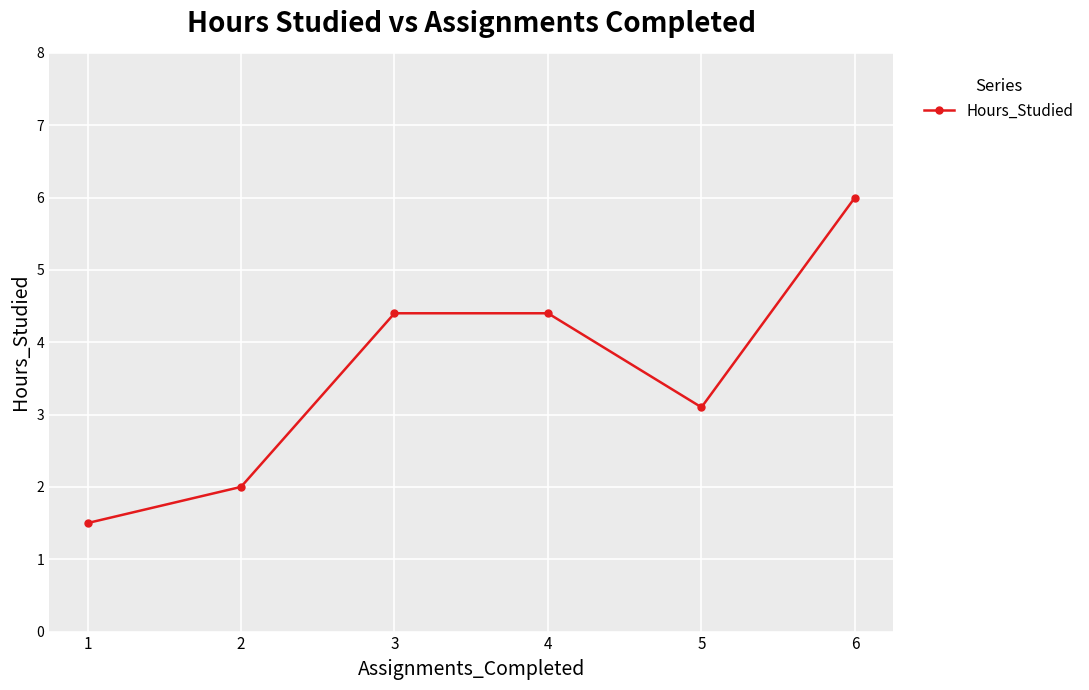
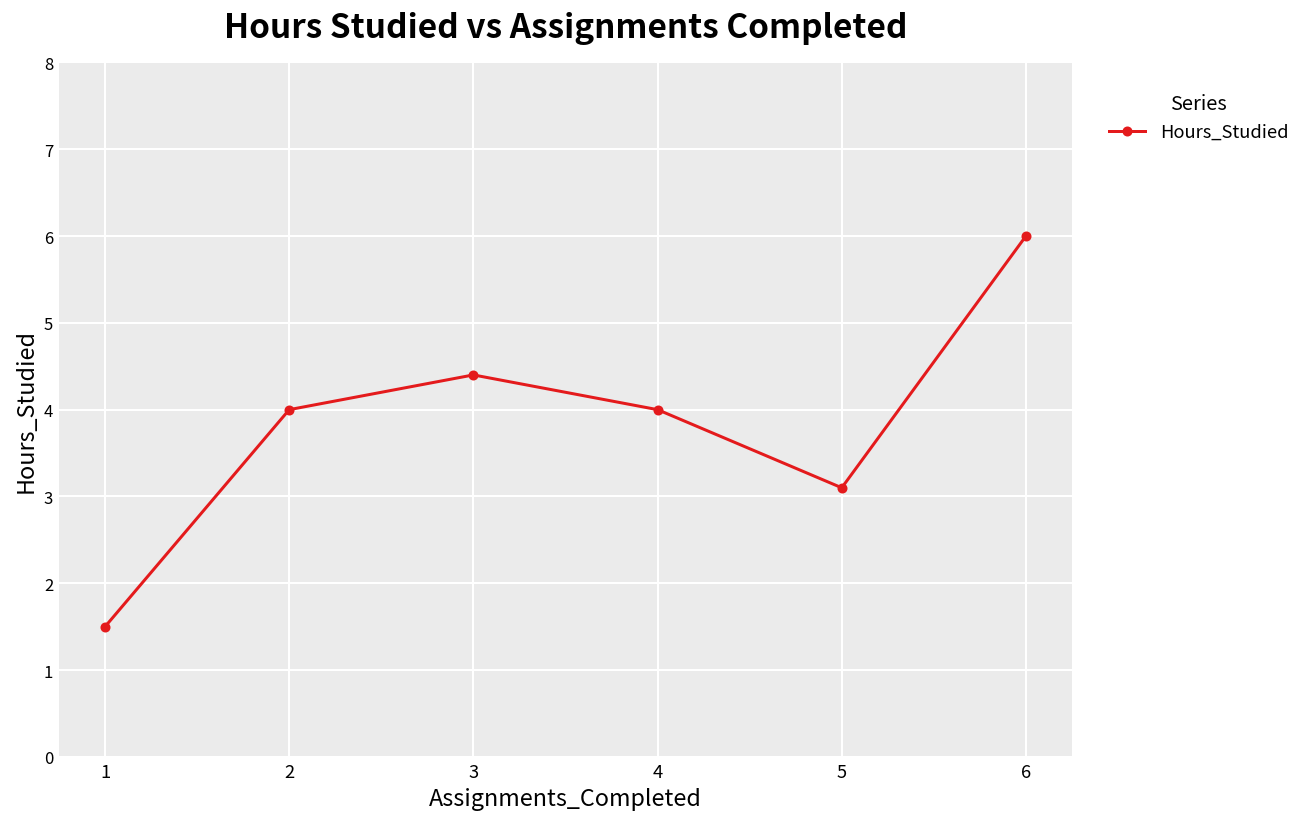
  {
    "1": 1.5,
-   "2": 2,
+   "2": 4,
    "3": 4.4,
-   "4": 4.4,
+   "4": 4.0,
    "5": 3.1,
    "6": 6.0
  }
